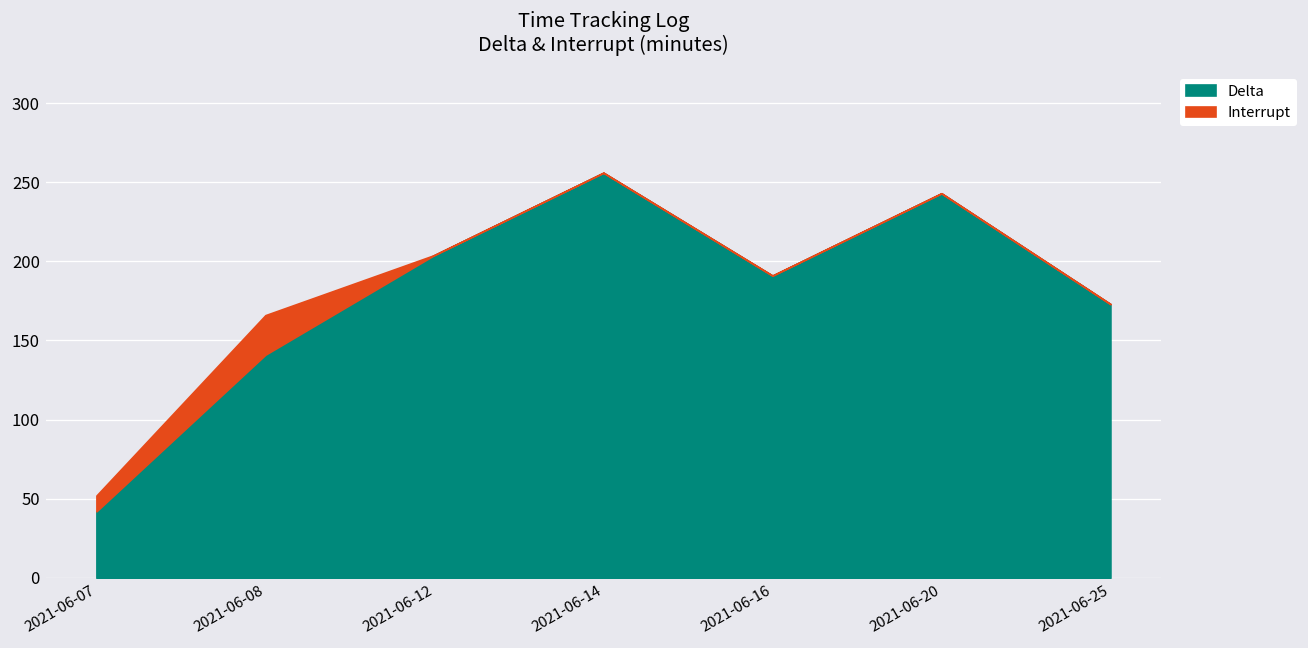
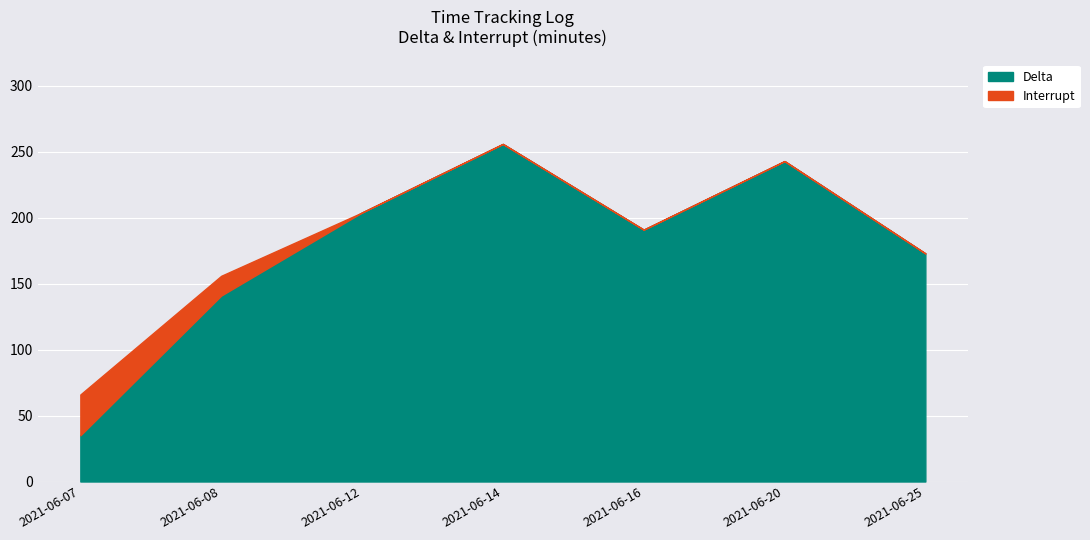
  {
    "Delta": {
-     "2021-06-07": 42
+     "2021-06-07": 35
    },
    "Interrupt": {
-     "2021-06-07": 10,
-     "2021-06-08": 25
+     "2021-06-07": 31,
+     "2021-06-08": 15
    }
  }
